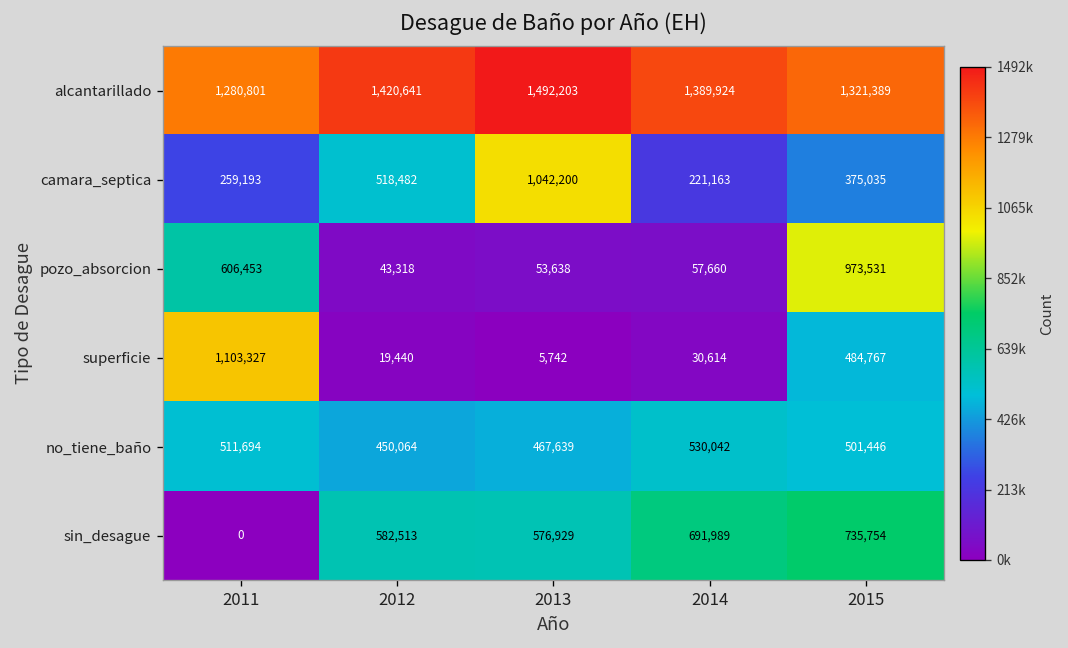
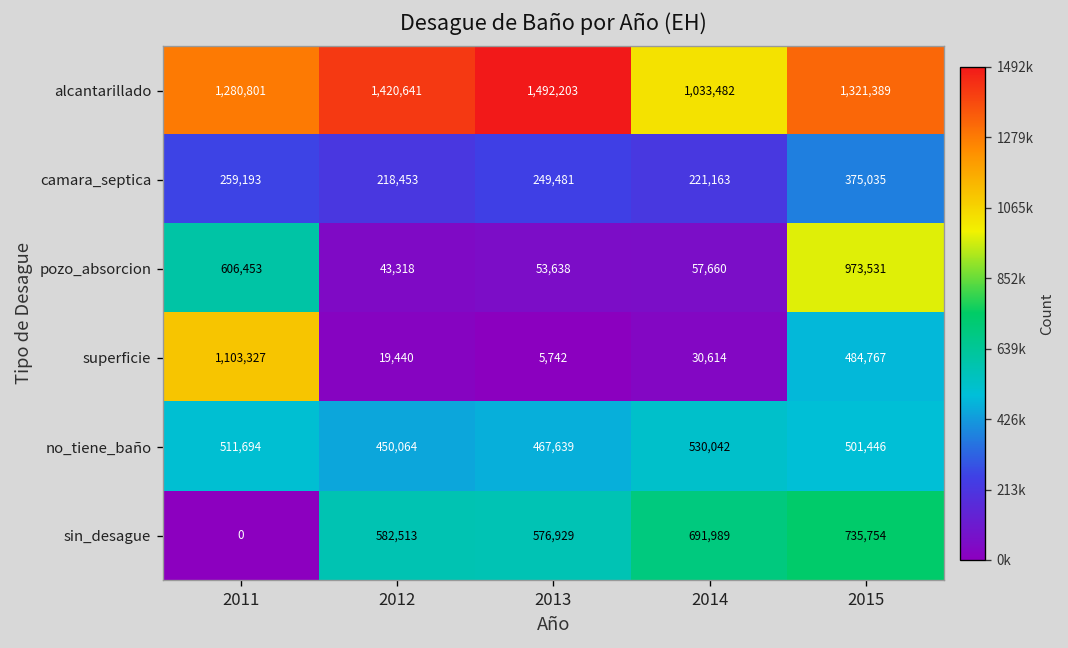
  {
    "alcantarillado": {
      "2011": "1,280,801",
      "2012": "1,420,641",
      "2013": "1,492,203",
-     "2014": "1,389,924",
+     "2014": "1,033,482",
      "2015": "1,321,389"
    },
    "camara_septica": {
      "2011": "259,193",
-     "2012": "518,482",
-     "2013": "1,042,200",
+     "2012": "218,453",
+     "2013": "249,481",
      "2014": "221,163",
      "2015": "375,035"
    },
    "pozo_absorcion": {
      "2011": "606,453",
      "2012": "43,318",
      "2013": "53,638",
      "2014": "57,660",
      "2015": "973,531"
    },
    "superficie": {
      "2011": "1,103,327",
      "2012": "19,440",
      "2013": "5,742",
      "2014": "30,614",
      "2015": "484,767"
    },
    "no_tiene_baño": {
      "2011": "511,694",
      "2012": "450,064",
      "2013": "467,639",
      "2014": "530,042",
      "2015": "501,446"
    },
    "sin_desague": {
      "2011": "0",
      "2012": "582,513",
      "2013": "576,929",
      "2014": "691,989",
      "2015": "735,754"
    }
  }
